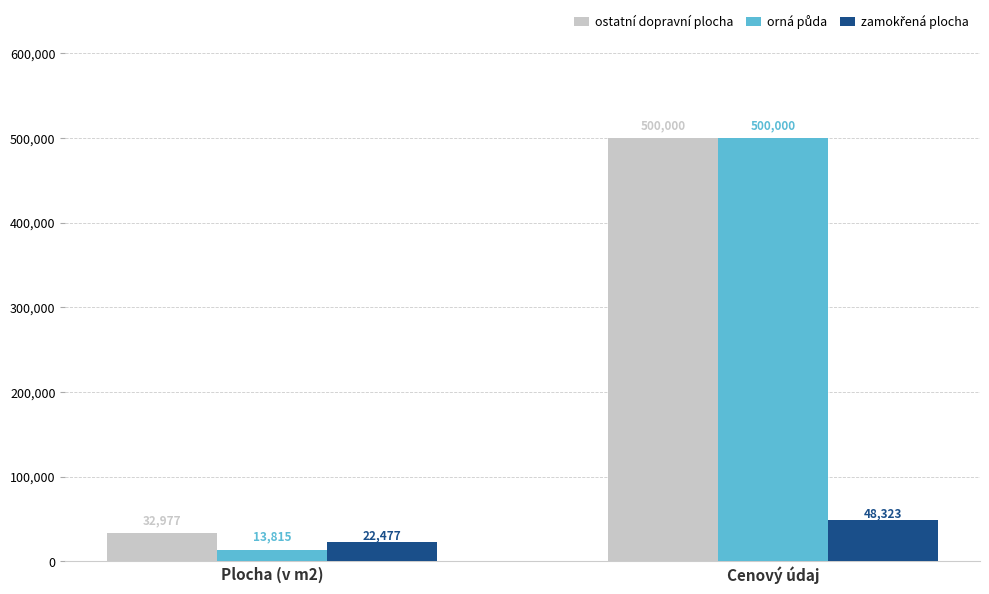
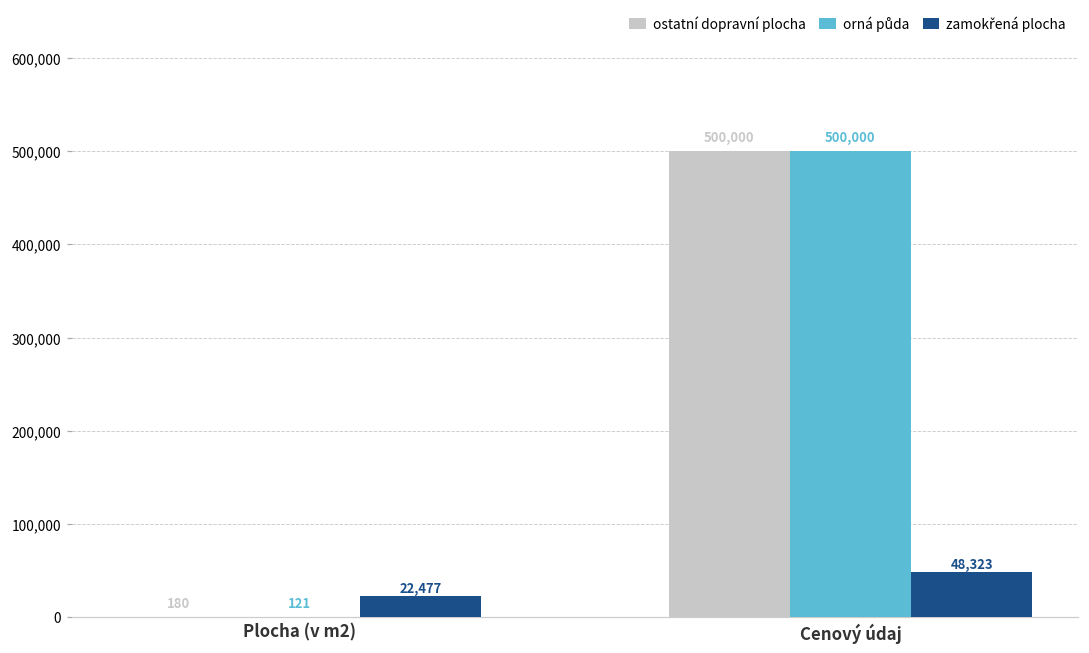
  {
    "ostatní dopravní plocha": {
-     "Plocha (v m2)": "32,977",
+     "Plocha (v m2)": "180",
      "Cenový údaj": "500,000"
    },
    "orná půda": {
-     "Plocha (v m2)": "13,815",
+     "Plocha (v m2)": "121",
      "Cenový údaj": "500,000"
    },
    "zamokřená plocha": {
      "Plocha (v m2)": "22,477",
      "Cenový údaj": "48,323"
    }
  }
